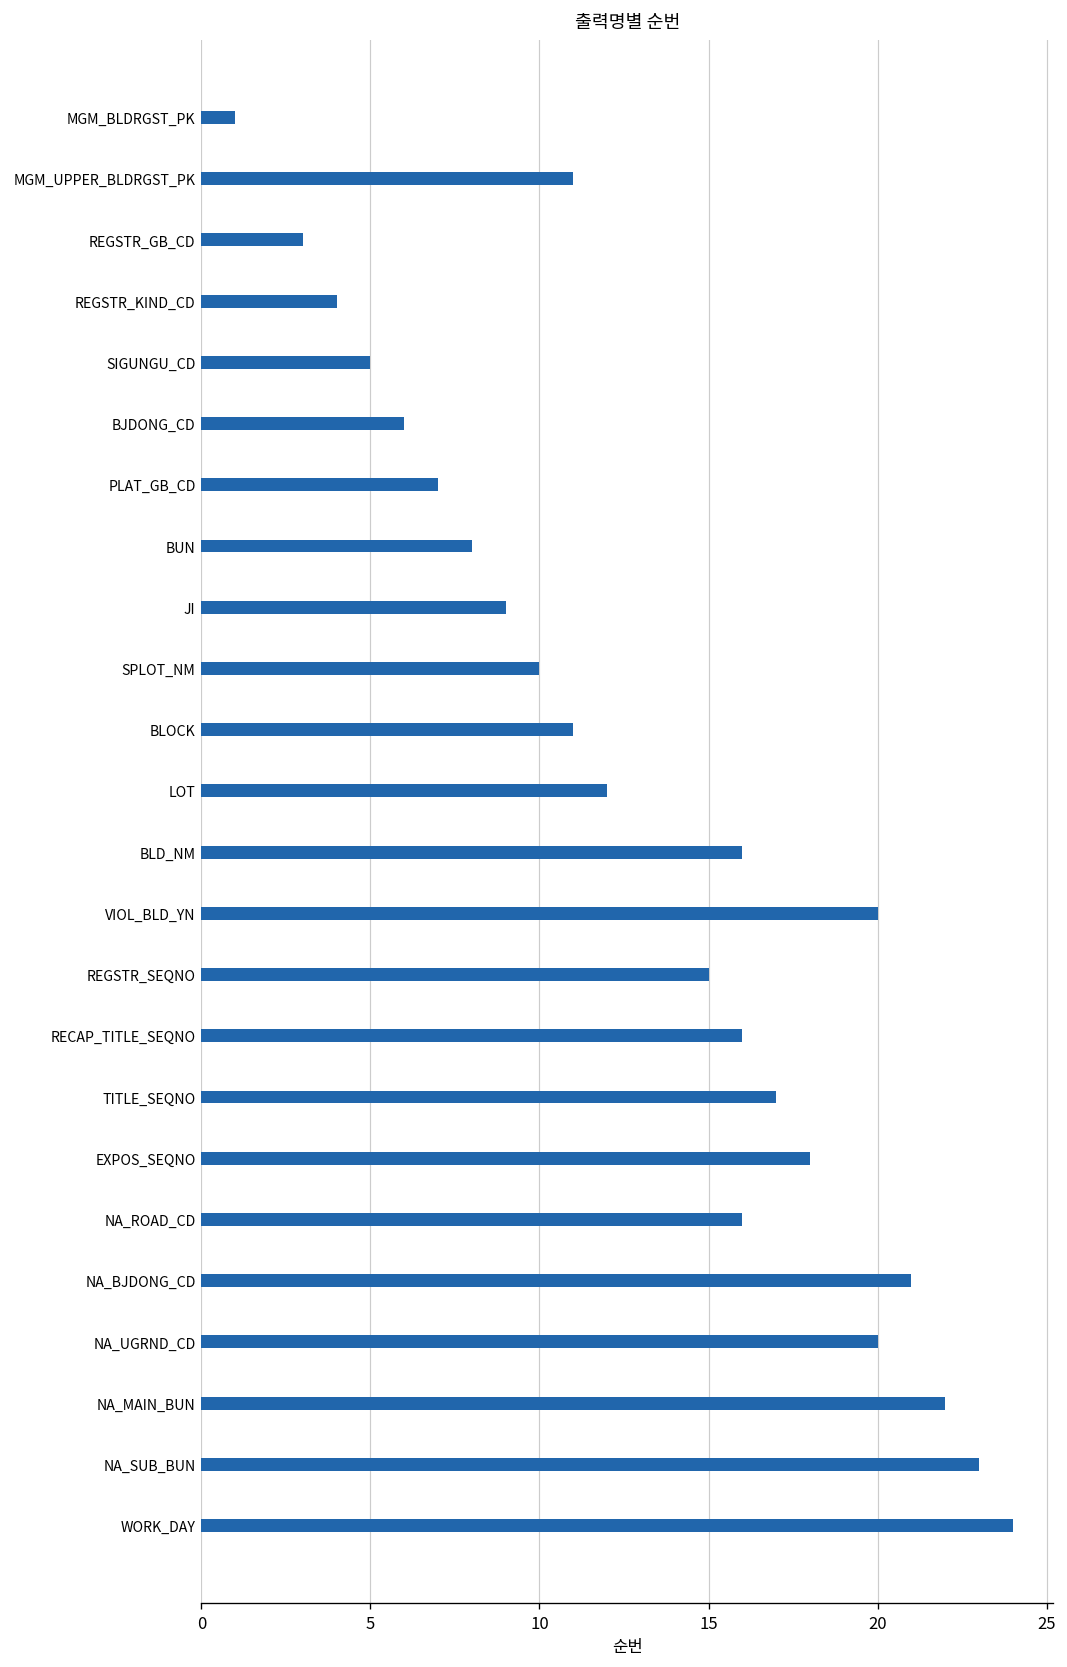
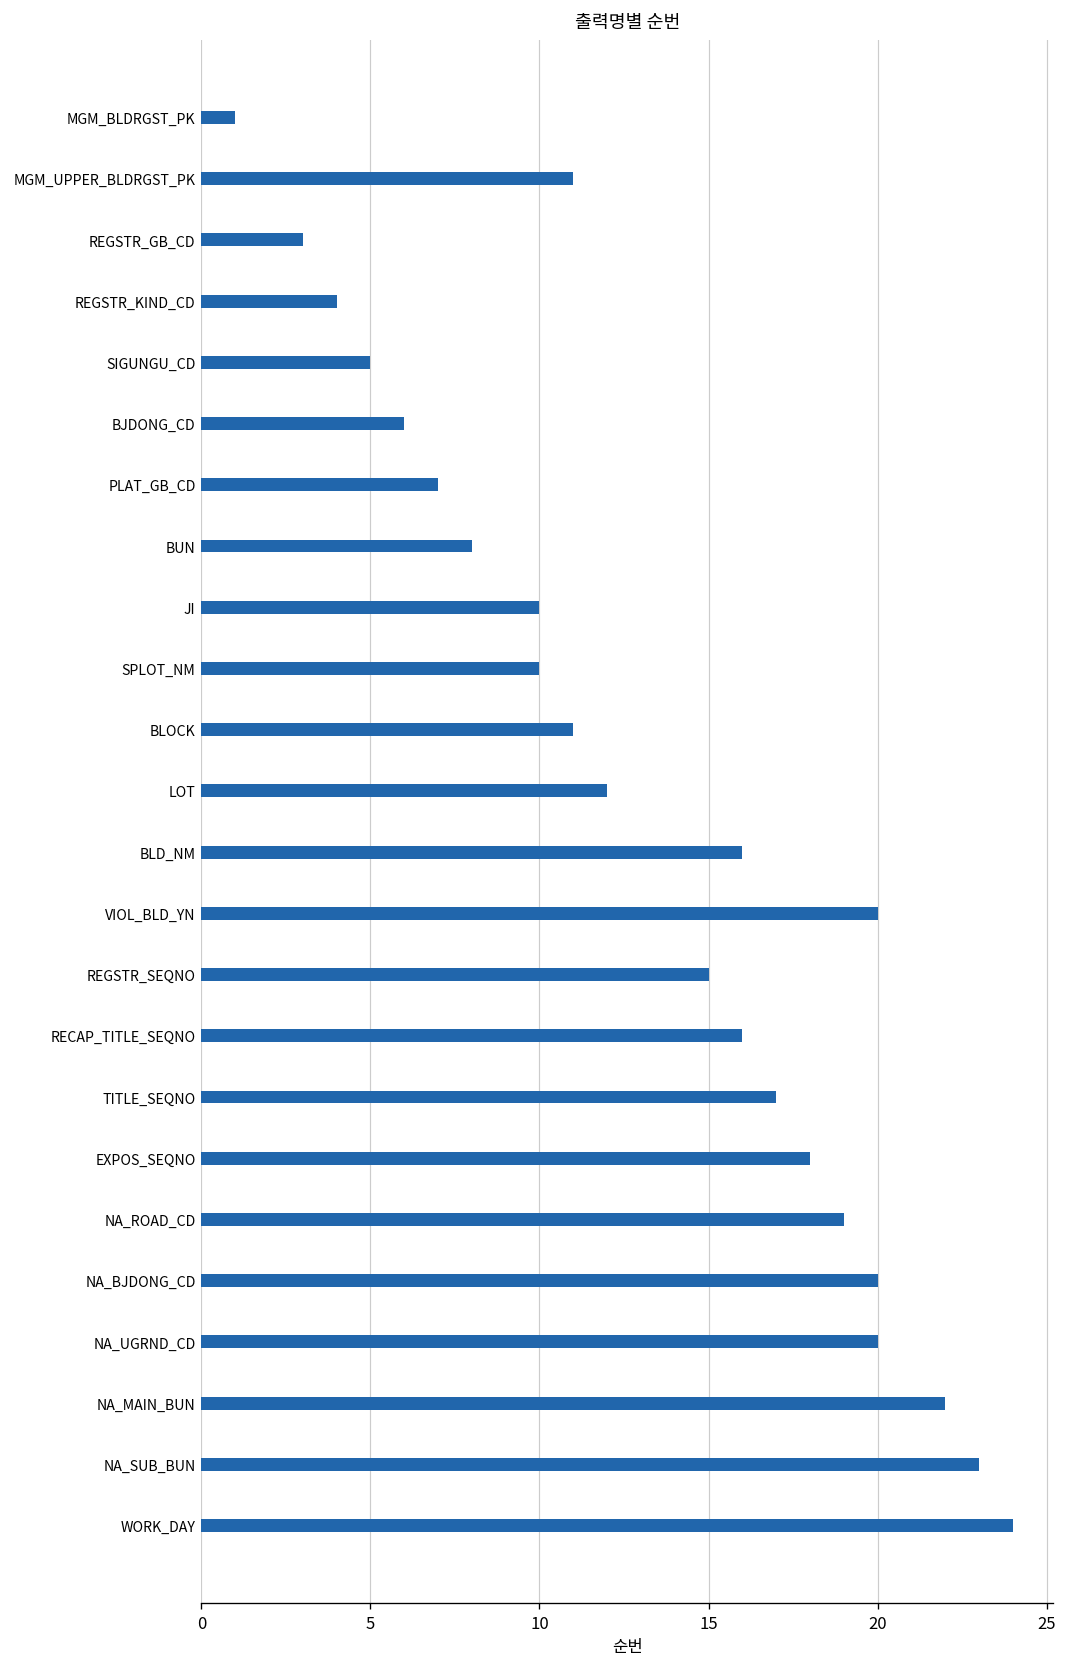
  {
    "MGM_BLDRGST_PK": 1,
    "MGM_UPPER_BLDRGST_PK": 11,
    "REGSTR_GB_CD": 3,
    "REGSTR_KIND_CD": 4,
    "SIGUNGU_CD": 5,
    "BJDONG_CD": 6,
    "PLAT_GB_CD": 7,
    "BUN": 8,
-   "JI": 9,
+   "JI": 10,
    "SPLOT_NM": 10,
    "BLOCK": 11,
    "LOT": 12,
    "BLD_NM": 16,
    "VIOL_BLD_YN": 20,
    "REGSTR_SEQNO": 15,
    "RECAP_TITLE_SEQNO": 16,
    "TITLE_SEQNO": 17,
    "EXPOS_SEQNO": 18,
-   "NA_ROAD_CD": 16,
-   "NA_BJDONG_CD": 21,
+   "NA_ROAD_CD": 19,
+   "NA_BJDONG_CD": 20,
    "NA_UGRND_CD": 20,
    "NA_MAIN_BUN": 22,
    "NA_SUB_BUN": 23,
    "WORK_DAY": 24
  }
